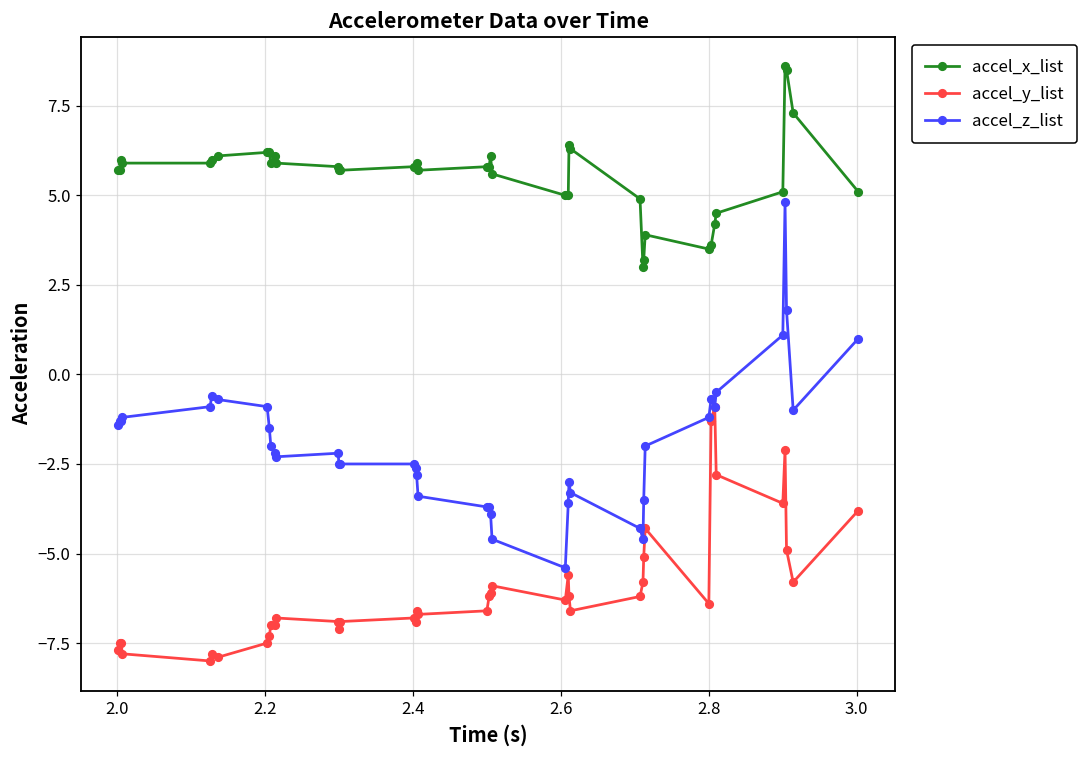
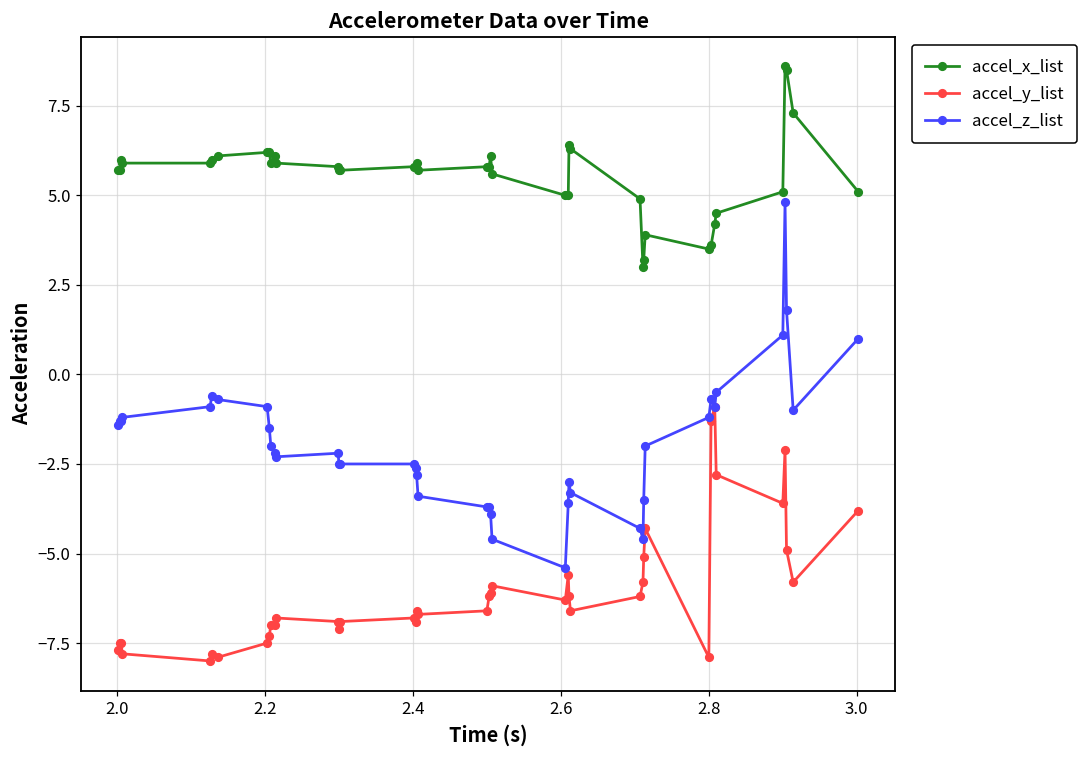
  {
    "accel_x_list": {
      "2.8": 3.5
    },
    "accel_y_list": {
-     "2.8": -6.4
+     "2.8": -7.9
    },
    "accel_z_list": {
      "2.8": -1.2
    }
  }
